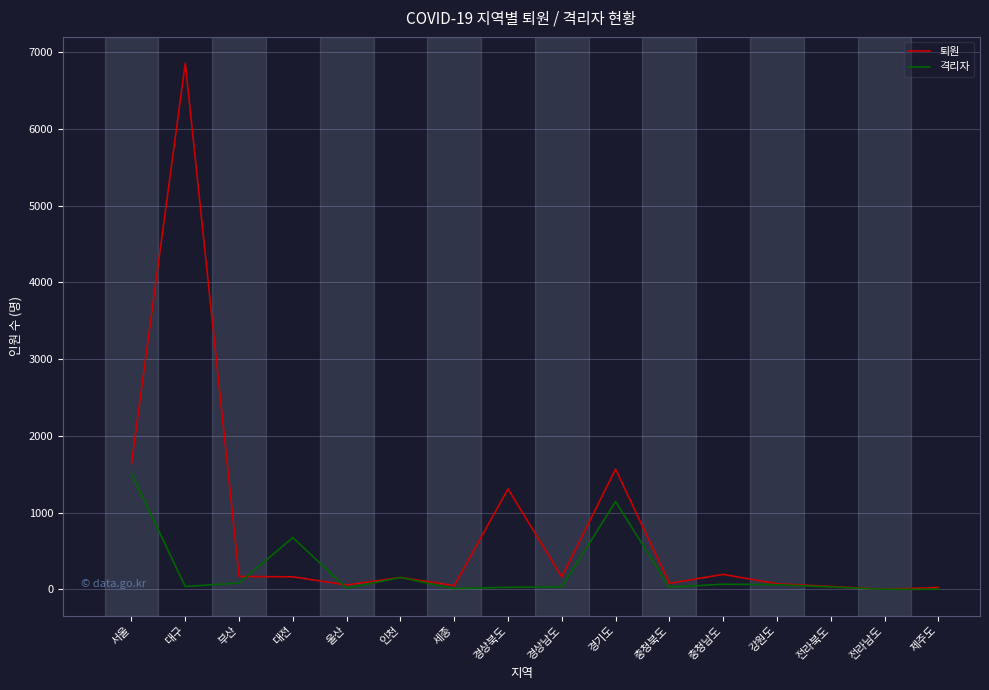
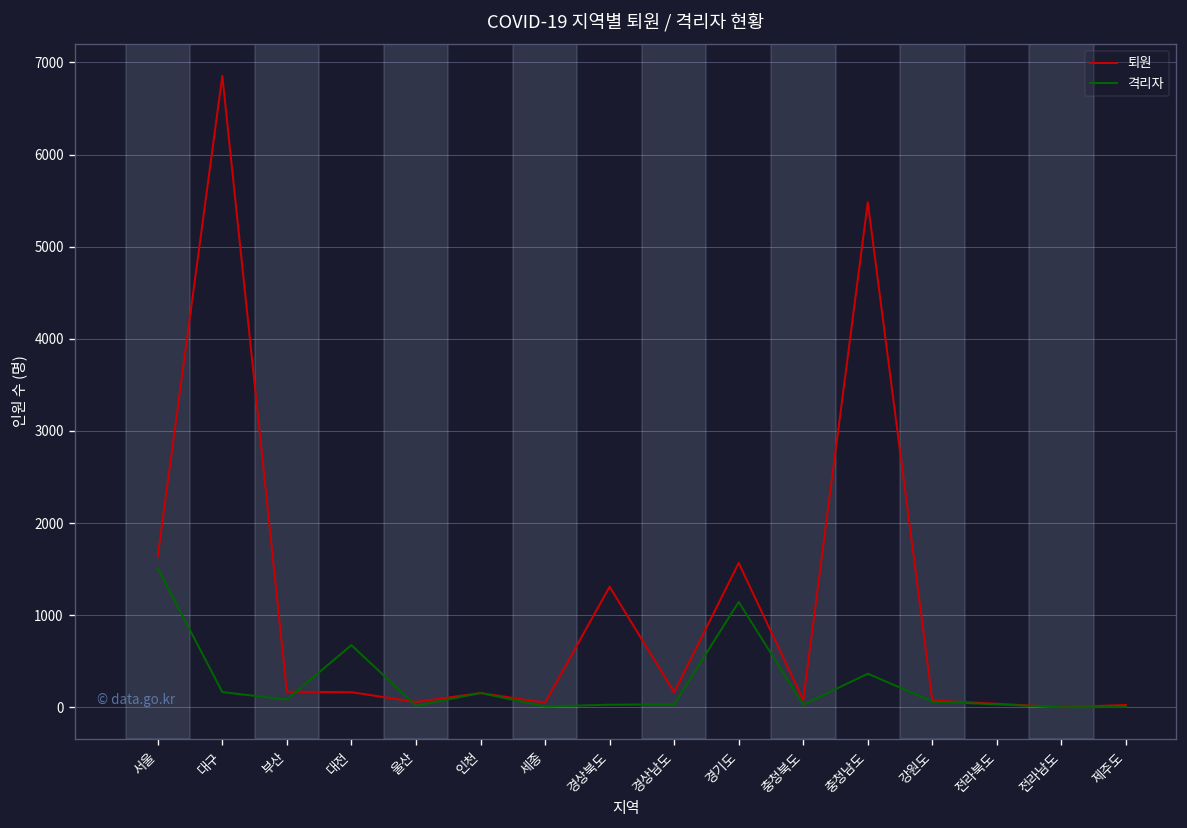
  {
    "퇴원": {
      "서울": 1600,
      "대구": 6900,
      "부산": 200,
      "대전": 200,
      "울산": 100,
      "세종": 100,
      "경상북도": 1300,
      "경상남도": 200,
      "경기도": 1600,
      "충청북도": 100,
-     "충청남도": 200
+     "충청남도": 5500
    },
    "격리자": {
      "서울": 1500,
-     "대구": 0,
+     "대구": 200,
      "부산": 100,
      "대전": 700,
      "울산": 0,
      "세종": 0,
      "경상북도": 0,
      "경상남도": 0,
      "경기도": 1100,
      "충청북도": 0,
-     "충청남도": 100
+     "충청남도": 400
    }
  }
